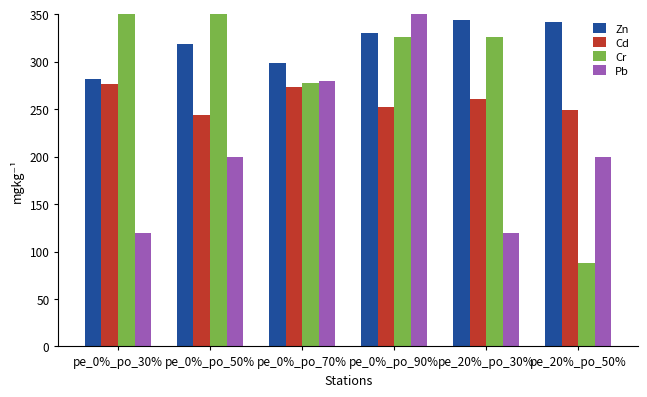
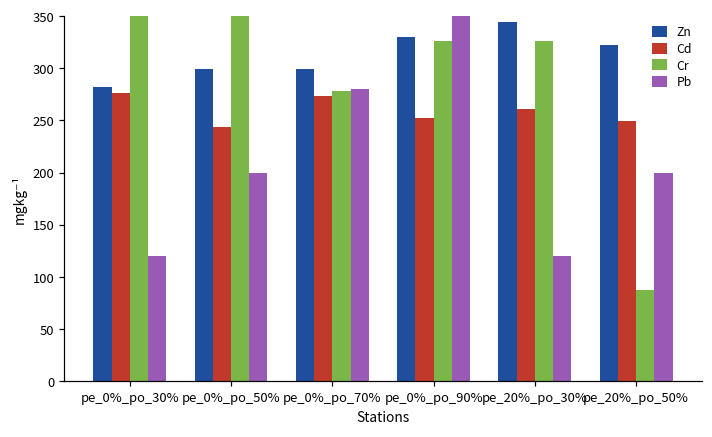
  {
    "Zn": {
      "pe_0%_po_30%": 280,
-     "pe_0%_po_50%": 320,
+     "pe_0%_po_50%": 300,
      "pe_0%_po_70%": 300,
      "pe_0%_po_90%": 330,
      "pe_20%_po_30%": 340,
-     "pe_20%_po_50%": 340
+     "pe_20%_po_50%": 320
    },
    "Cd": {
      "pe_0%_po_30%": 280,
      "pe_0%_po_50%": 240,
      "pe_0%_po_70%": 270,
      "pe_0%_po_90%": 250,
      "pe_20%_po_30%": 260,
      "pe_20%_po_50%": 250
    },
    "Cr": {
      "pe_0%_po_30%": 350,
      "pe_0%_po_50%": 350,
      "pe_0%_po_70%": 280,
      "pe_0%_po_90%": 330,
      "pe_20%_po_30%": 330,
      "pe_20%_po_50%": 90
    },
    "Pb": {
      "pe_0%_po_30%": 120,
      "pe_0%_po_50%": 200,
      "pe_0%_po_70%": 280,
      "pe_20%_po_30%": 120,
      "pe_20%_po_50%": 200
    }
  }
